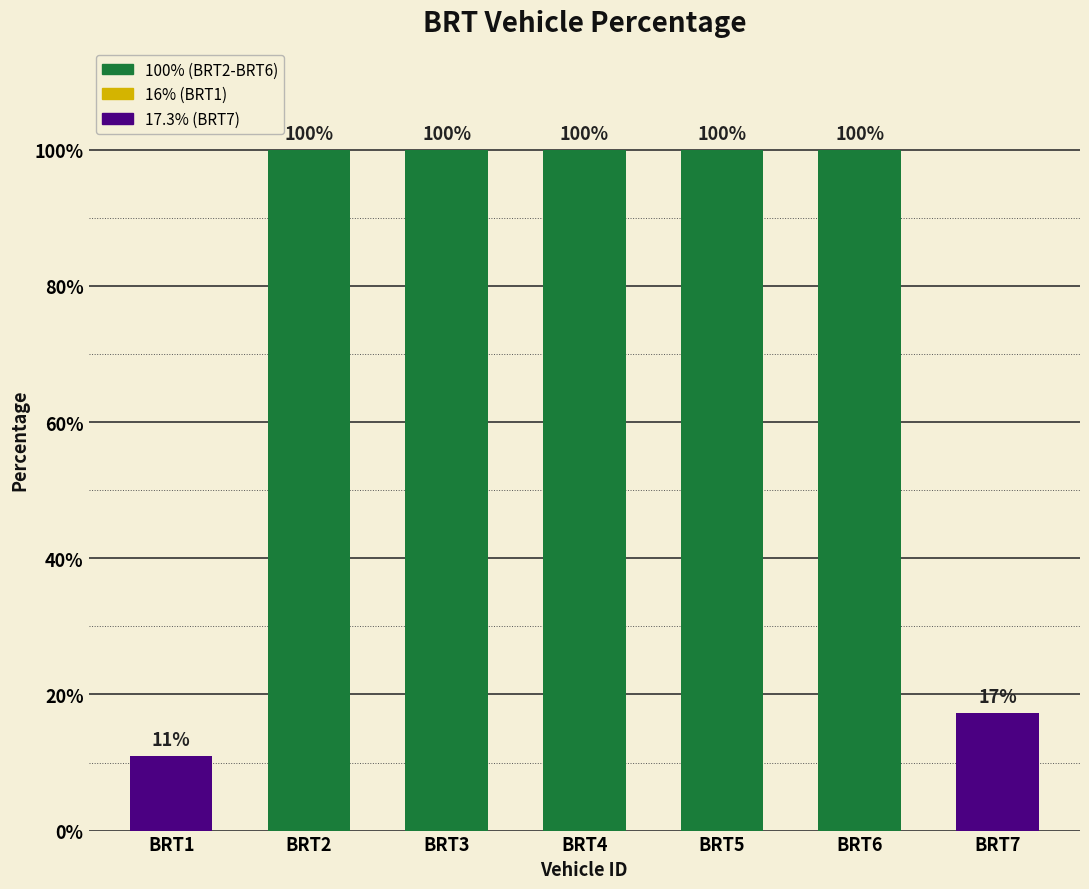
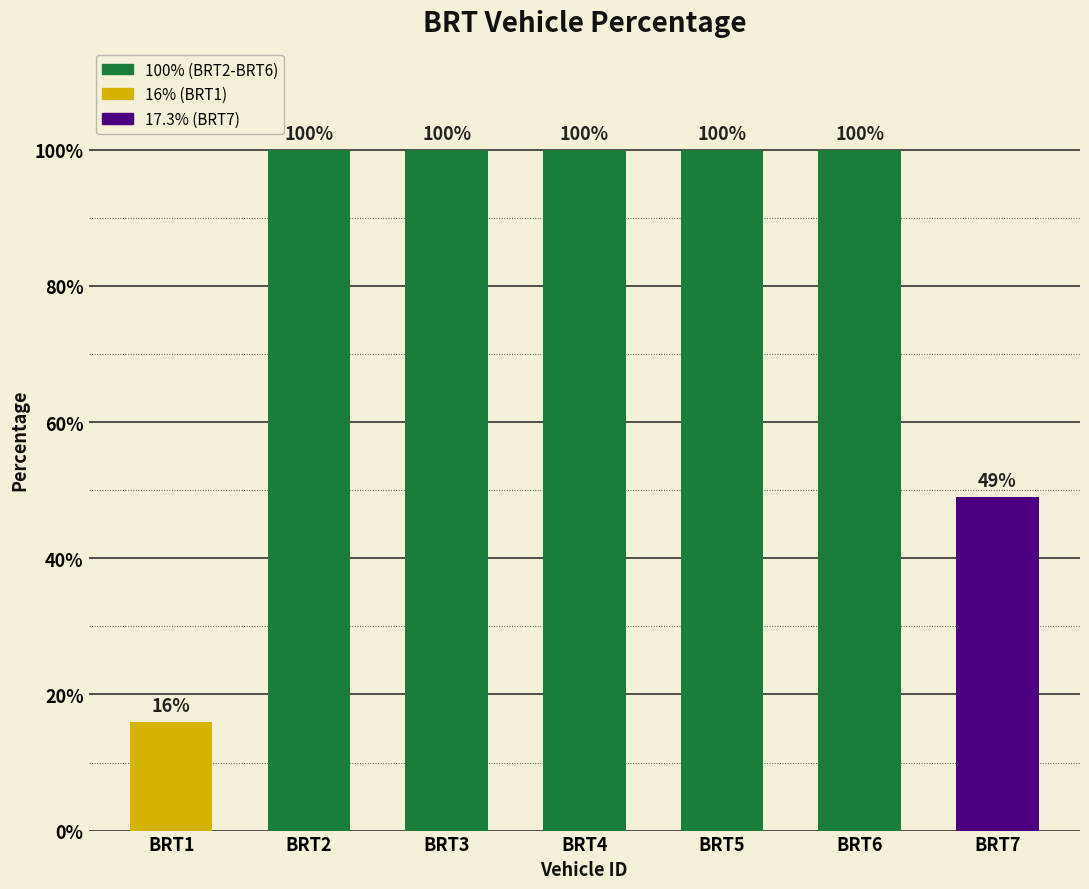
  {
-   "BRT1": "11%",
+   "BRT1": "16%",
    "BRT3": "100%",
    "BRT4": "100%",
    "BRT5": "100%",
    "BRT6": "100%",
-   "BRT7": "17%"
+   "BRT7": "49%"
  }
